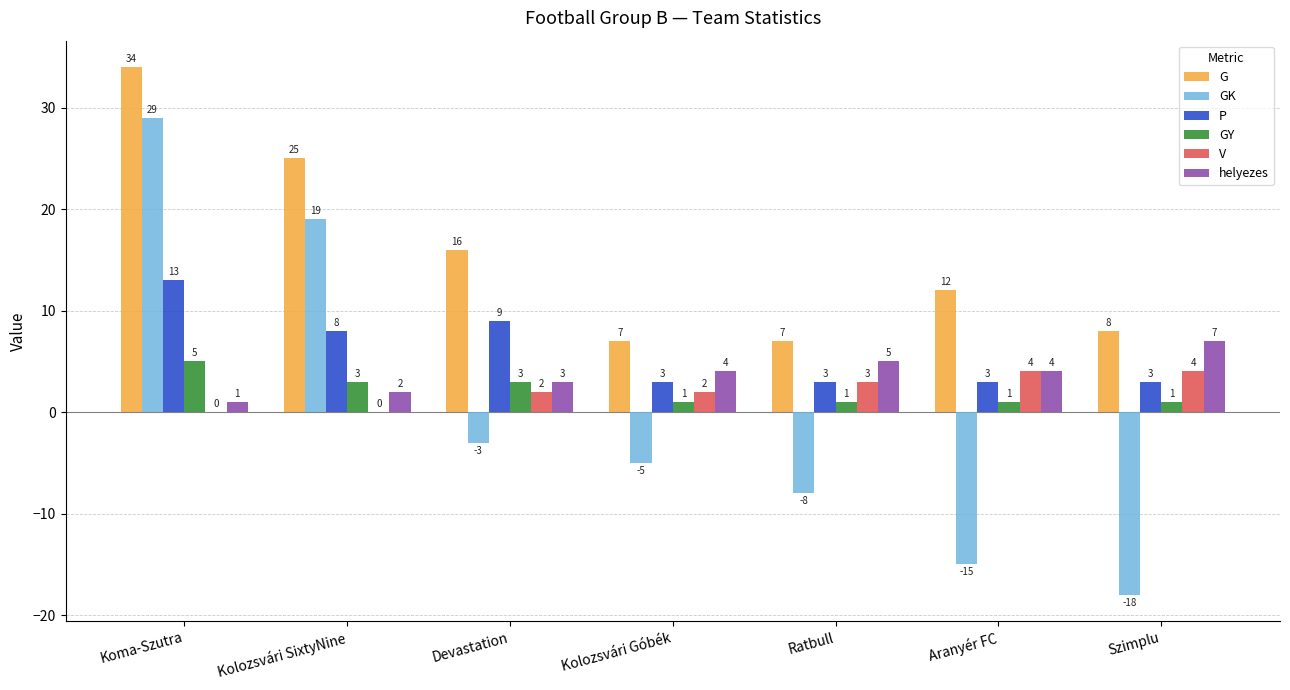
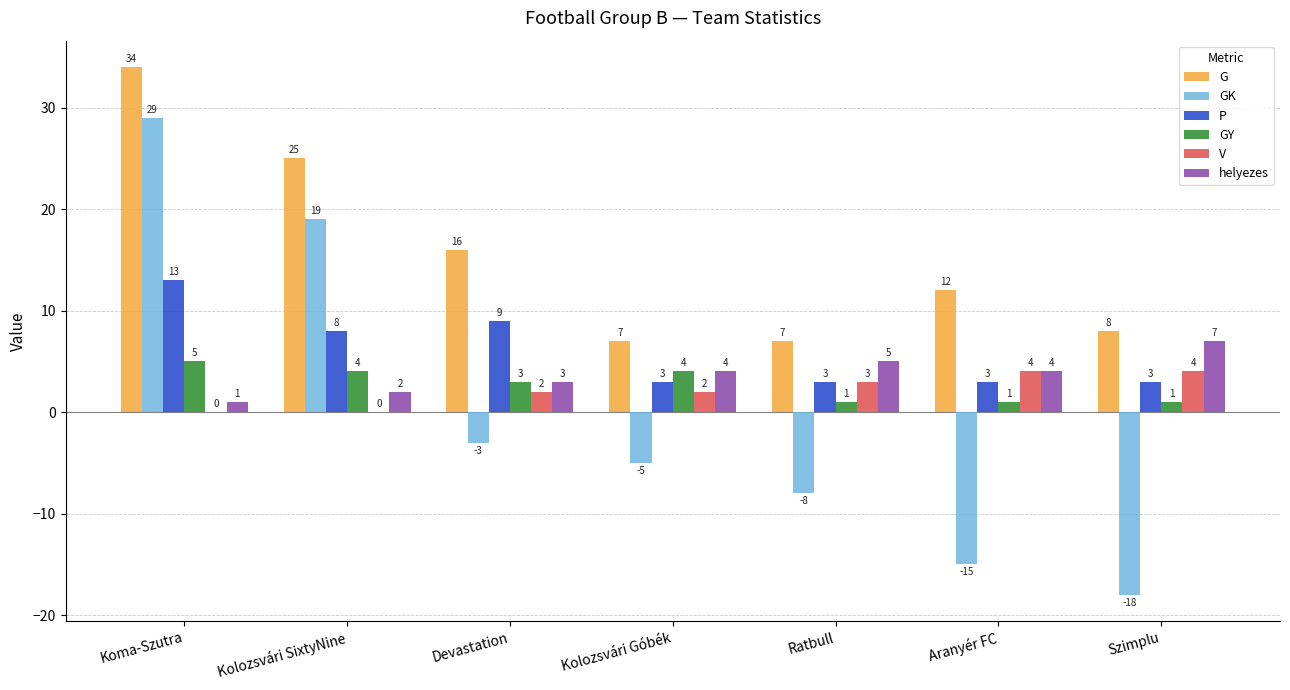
  {
    "G": {
      "Koma-Szutra": 34,
      "Kolozsvári SixtyNine": 25,
      "Devastation": 16,
      "Kolozsvári Góbék": 7,
      "Ratbull": 7,
      "Aranyér FC": 12,
      "Szimplu": 8
    },
    "GK": {
      "Koma-Szutra": 29,
      "Kolozsvári SixtyNine": 19,
      "Devastation": -3,
      "Kolozsvári Góbék": -5,
      "Ratbull": -8,
      "Aranyér FC": -15,
      "Szimplu": -18
    },
    "P": {
      "Koma-Szutra": 13,
      "Kolozsvári SixtyNine": 8,
      "Devastation": 9,
      "Kolozsvári Góbék": 3,
      "Ratbull": 3,
      "Aranyér FC": 3,
      "Szimplu": 3
    },
    "GY": {
      "Koma-Szutra": 5,
-     "Kolozsvári SixtyNine": 3,
+     "Kolozsvári SixtyNine": 4,
      "Devastation": 3,
-     "Kolozsvári Góbék": 1,
+     "Kolozsvári Góbék": 4,
      "Ratbull": 1,
      "Aranyér FC": 1,
      "Szimplu": 1
    },
    "V": {
      "Koma-Szutra": 0,
      "Kolozsvári SixtyNine": 0,
      "Devastation": 2,
      "Kolozsvári Góbék": 2,
      "Ratbull": 3,
      "Aranyér FC": 4,
      "Szimplu": 4
    },
    "helyezes": {
      "Koma-Szutra": 1,
      "Kolozsvári SixtyNine": 2,
      "Devastation": 3,
      "Kolozsvári Góbék": 4,
      "Ratbull": 5,
      "Aranyér FC": 4,
      "Szimplu": 7
    }
  }
